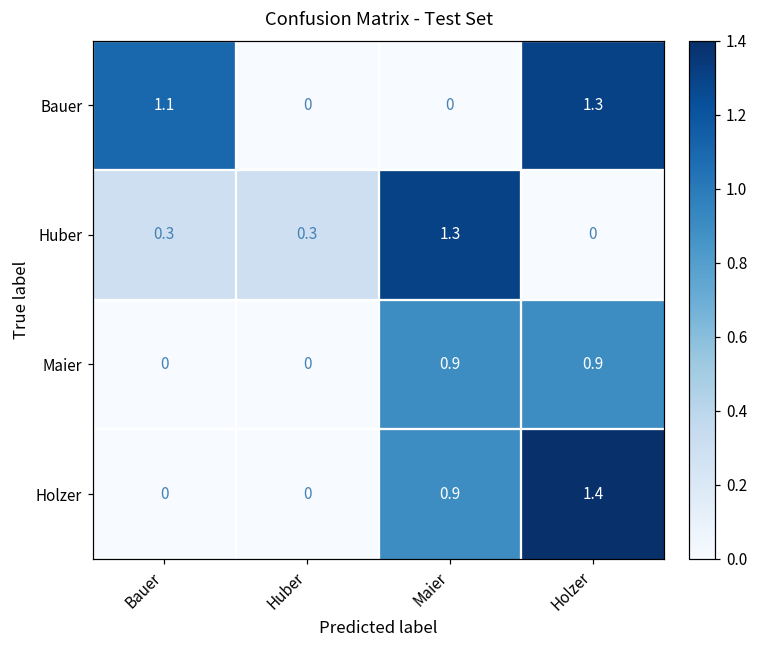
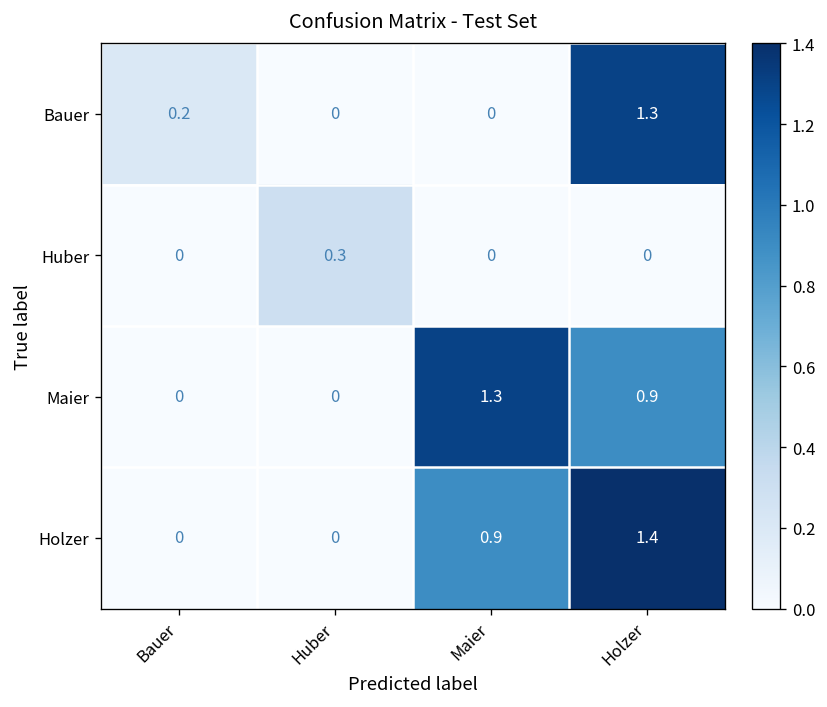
  {
    "Bauer": {
-     "Bauer": 1.1,
+     "Bauer": 0.2,
      "Huber": 0,
      "Maier": 0,
      "Holzer": 1.3
    },
    "Huber": {
-     "Bauer": 0.3,
+     "Bauer": 0,
      "Huber": 0.3,
-     "Maier": 1.3,
+     "Maier": 0,
      "Holzer": 0
    },
    "Maier": {
      "Bauer": 0,
      "Huber": 0,
-     "Maier": 0.9,
+     "Maier": 1.3,
      "Holzer": 0.9
    },
    "Holzer": {
      "Bauer": 0,
      "Huber": 0,
      "Maier": 0.9,
      "Holzer": 1.4
    }
  }
